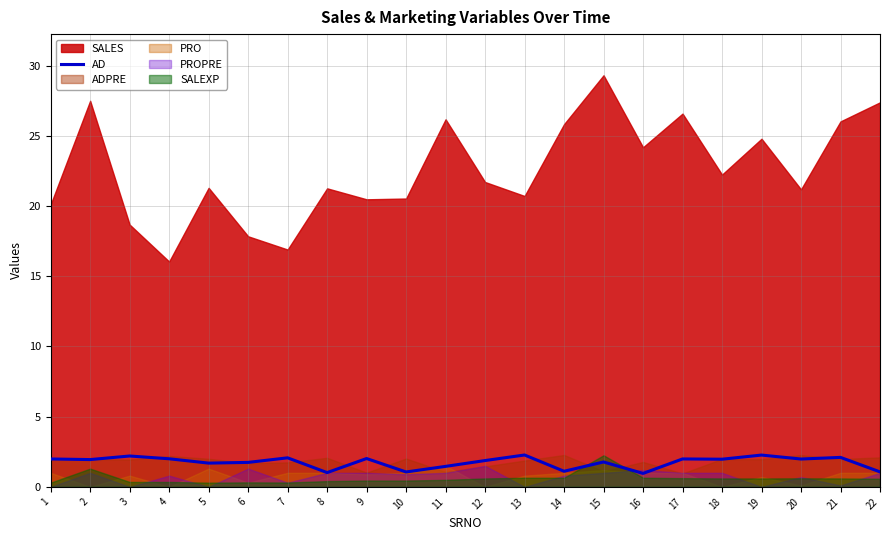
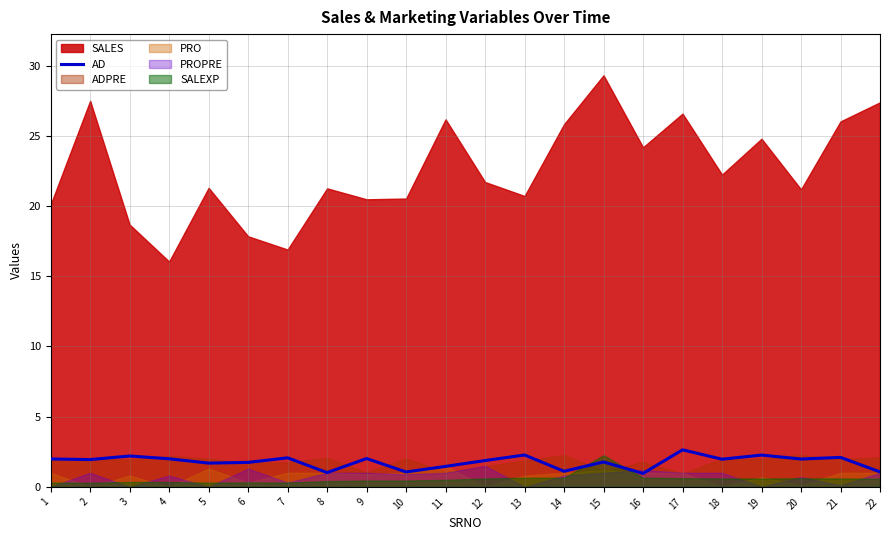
  {
    "SALES": {
      "1": 20.1,
      "2": 27.5,
      "3": 18.7,
      "4": 16.1,
      "5": 21.3,
      "6": 17.9,
      "7": 16.9,
      "8": 21.3,
      "9": 20.5,
      "10": 20.5,
      "11": 26.2,
      "12": 21.7,
      "13": 20.7,
      "14": 25.8,
      "15": 29.3,
      "16": 24.2,
      "17": 26.6,
      "18": 22.2,
      "19": 24.8,
      "20": 21.2,
      "21": 26.0,
      "22": 27.4
    },
    "AD": {
      "3": 2.2,
      "4": 2.0,
      "5": 1.7,
      "7": 2.1,
      "9": 2.0,
      "12": 1.9,
      "13": 2.3,
      "15": 1.8,
-     "17": 2.0,
+     "17": 2.6,
      "19": 2.3,
      "20": 2.0
    },
    "PROPRE": {
      "1": 0.0,
      "2": 1.0,
      "3": 0.0,
      "4": 0.8,
      "5": 0.0,
      "6": 1.3,
      "13": 0.0,
      "16": 1.2,
      "18": 1.0,
      "19": 0.0
    },
    "SALEXP": {
      "1": 0.3,
-     "2": 1.3,
+     "2": 0.3,
      "3": 0.4,
      "4": 0.4,
      "5": 0.3,
      "8": 0.4,
      "9": 0.5,
      "10": 0.5,
      "11": 0.5,
      "12": 0.6,
      "15": 2.3,
      "16": 0.7,
      "17": 0.6,
      "18": 0.6,
      "21": 0.6,
      "22": 0.6
    }
  }
